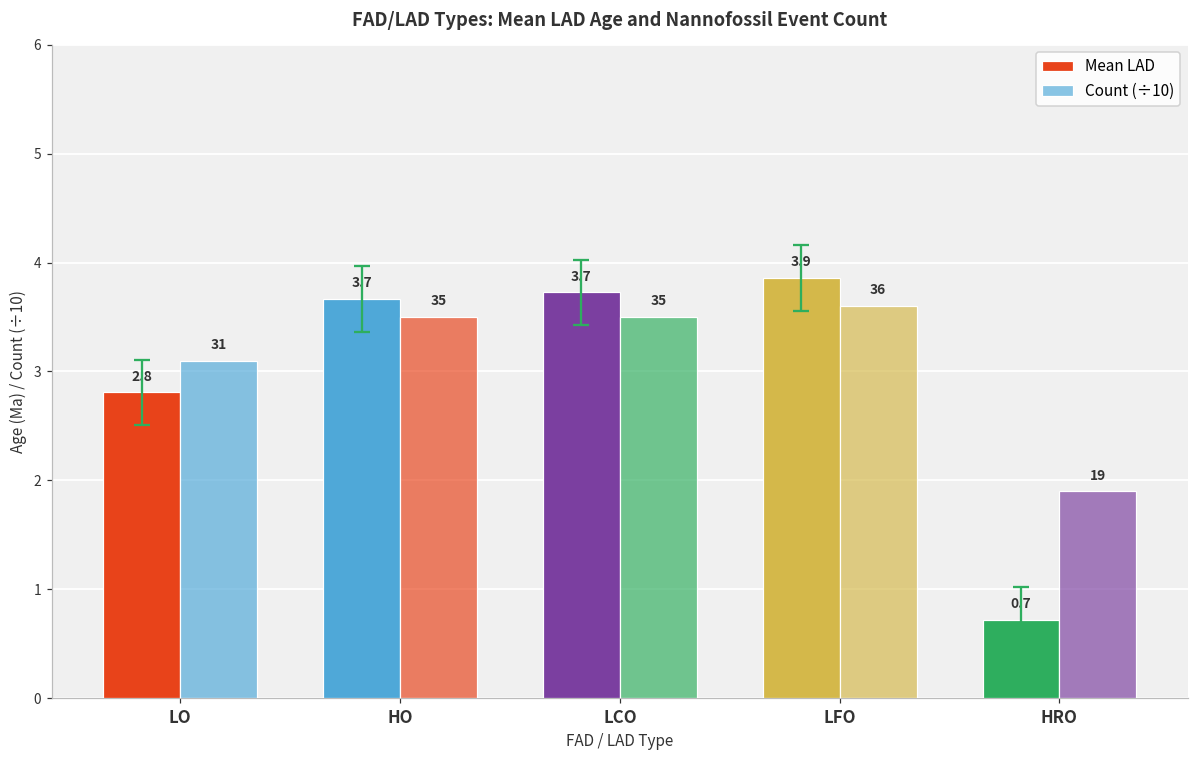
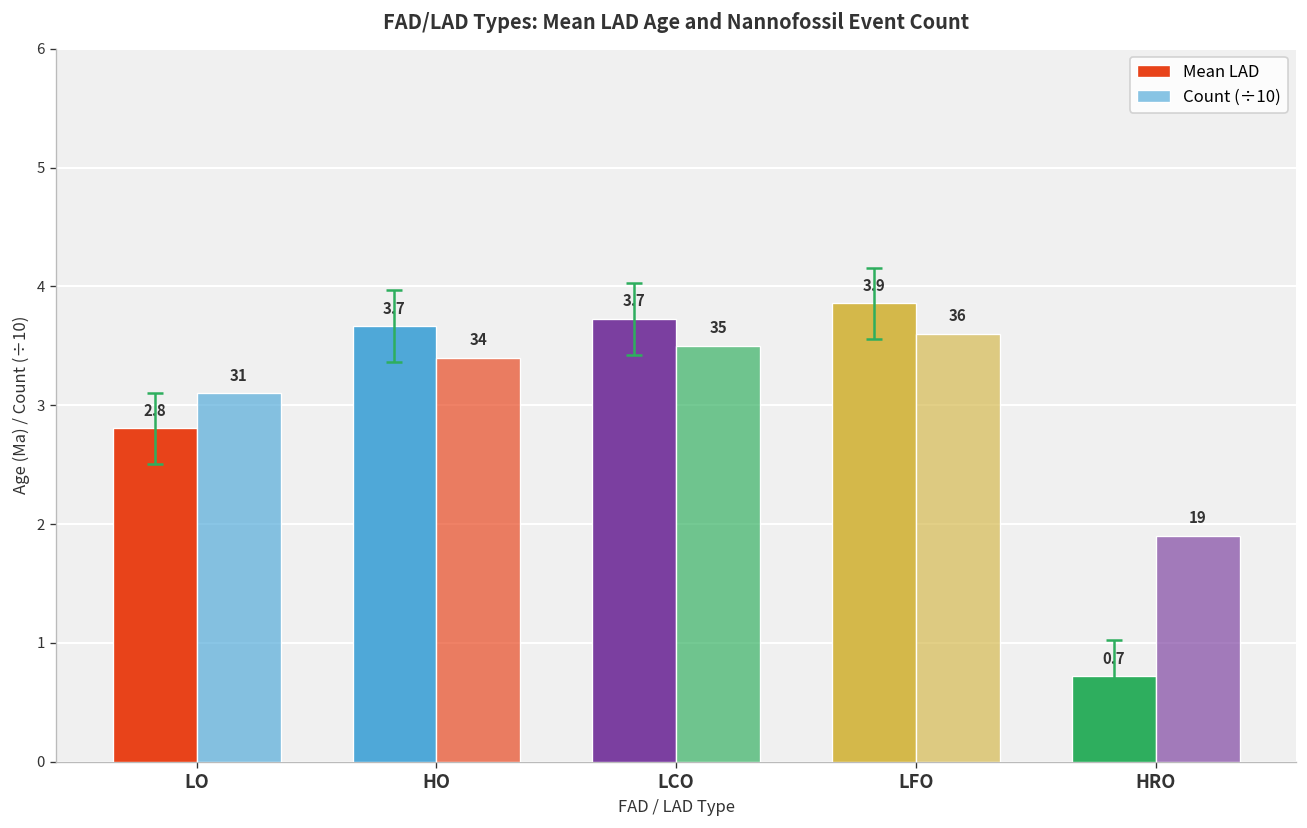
  {
    "Mean LAD": {
      "LO": 2.8,
      "HO": 3.7,
      "LCO": 3.7,
      "LFO": 3.9,
      "HRO": 0.7
    },
    "Count (÷10)": {
-     "HO": 35
+     "HO": 34
    }
  }
